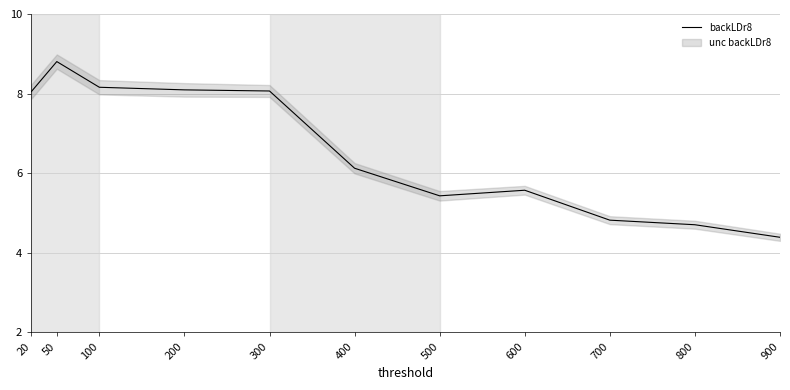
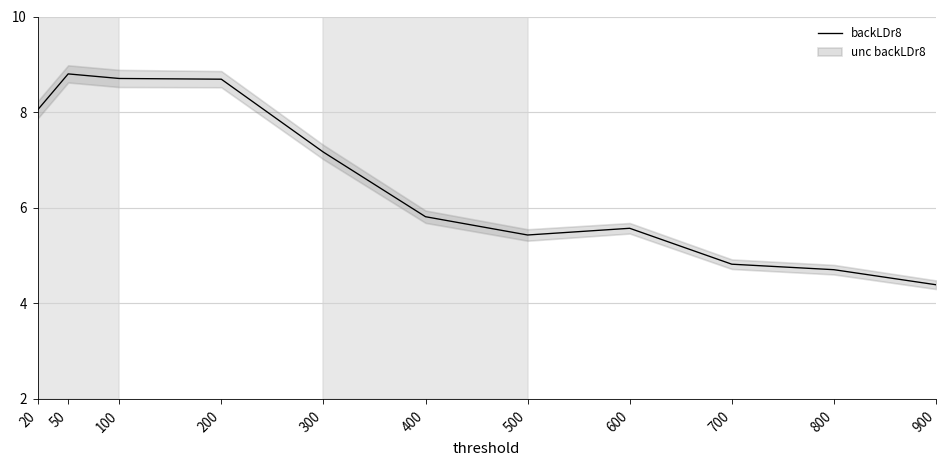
  {
    "backLDr8": {
      "20": 8.0,
      "50": 8.8,
-     "100": 8.2,
-     "200": 8.1,
-     "300": 8.1,
-     "400": 6.1,
+     "100": 8.7,
+     "200": 8.7,
+     "300": 7.2,
+     "400": 5.8,
      "500": 5.4,
      "600": 5.6,
      "700": 4.8,
      "800": 4.7,
      "900": 4.4
    }
  }
